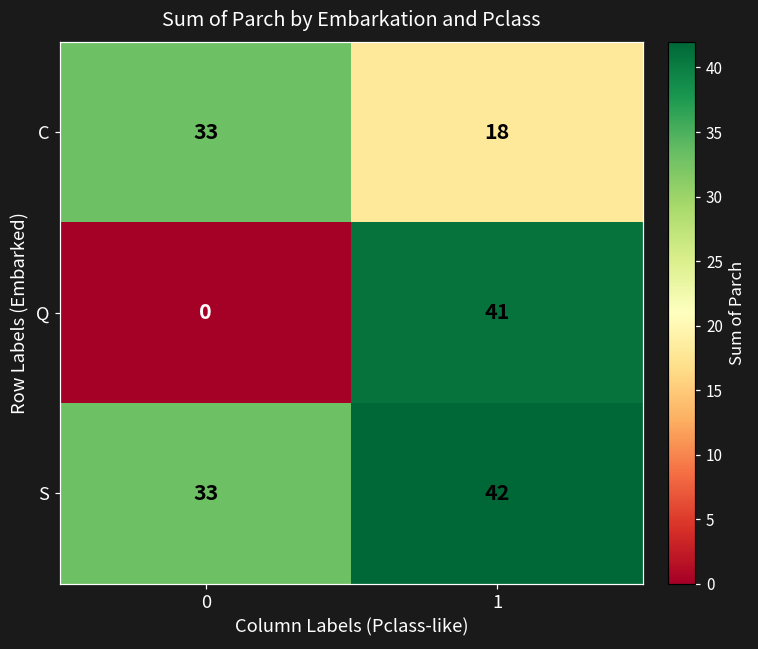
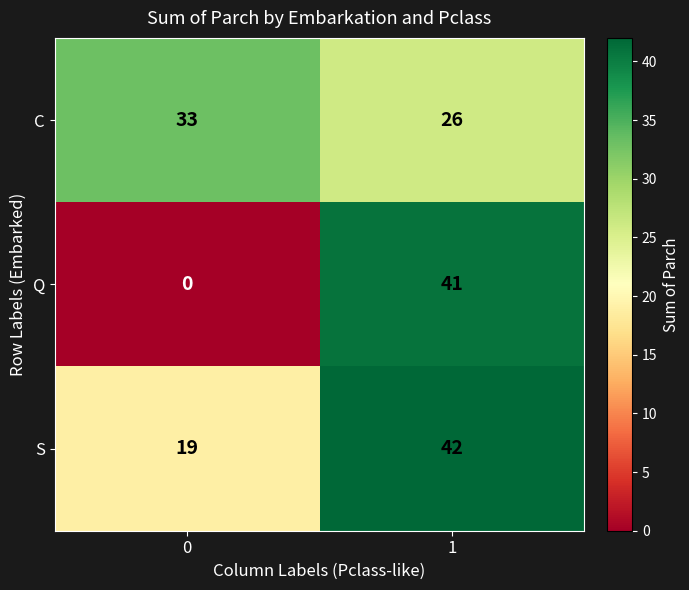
  {
    "C": {
      "0": 33,
-     "1": 18
+     "1": 26
    },
    "Q": {
      "0": 0,
      "1": 41
    },
    "S": {
-     "0": 33,
+     "0": 19,
      "1": 42
    }
  }
